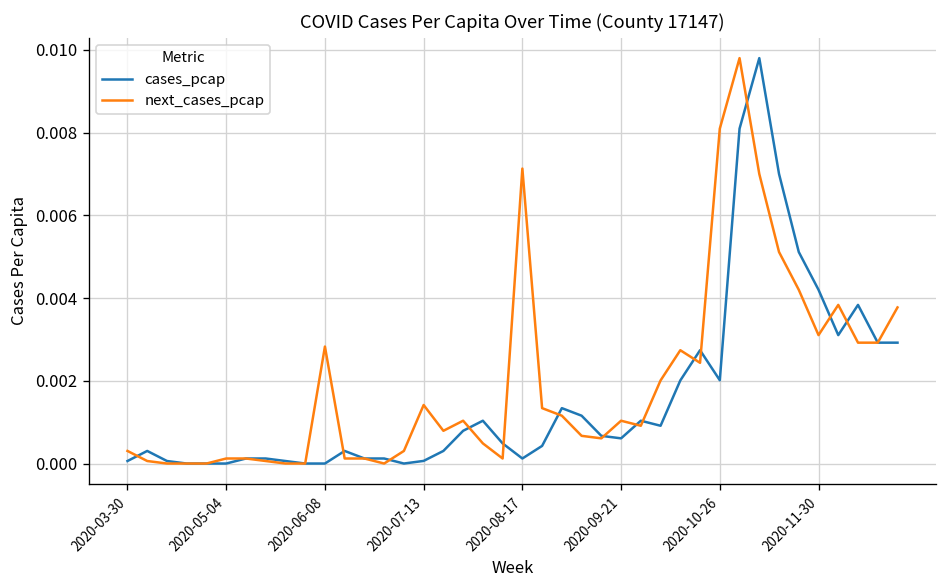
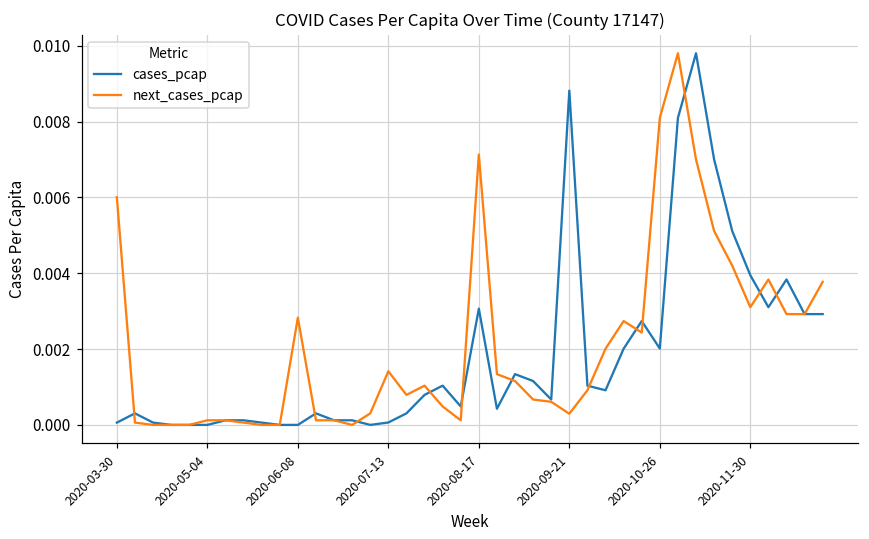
  {
    "cases_pcap": {
      "2020-03-30": 0.0001,
      "2020-05-04": 0.0000,
      "2020-06-08": 0.0000,
      "2020-07-13": 0.0001,
-     "2020-08-17": 0.0001,
-     "2020-09-21": 0.0006,
+     "2020-08-17": 0.0031,
+     "2020-09-21": 0.0088,
      "2020-10-26": 0.0020,
-     "2020-11-30": 0.0042
+     "2020-11-30": 0.0039
    },
    "next_cases_pcap": {
-     "2020-03-30": 0.0003,
+     "2020-03-30": 0.0060,
      "2020-05-04": 0.0001,
      "2020-06-08": 0.0028,
      "2020-07-13": 0.0014,
      "2020-08-17": 0.0071,
-     "2020-09-21": 0.0010,
+     "2020-09-21": 0.0003,
      "2020-10-26": 0.0081,
      "2020-11-30": 0.0031
    }
  }
